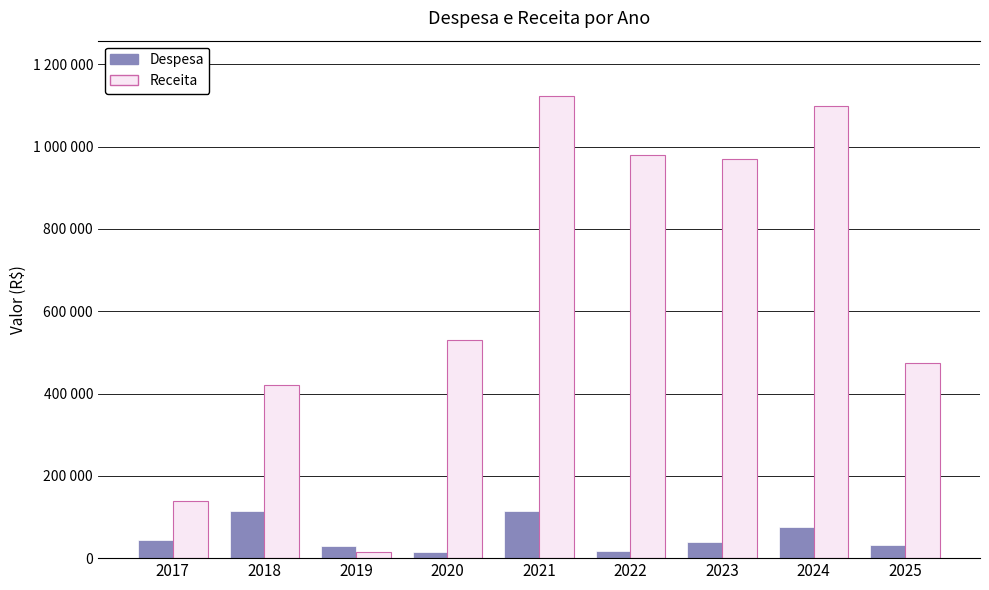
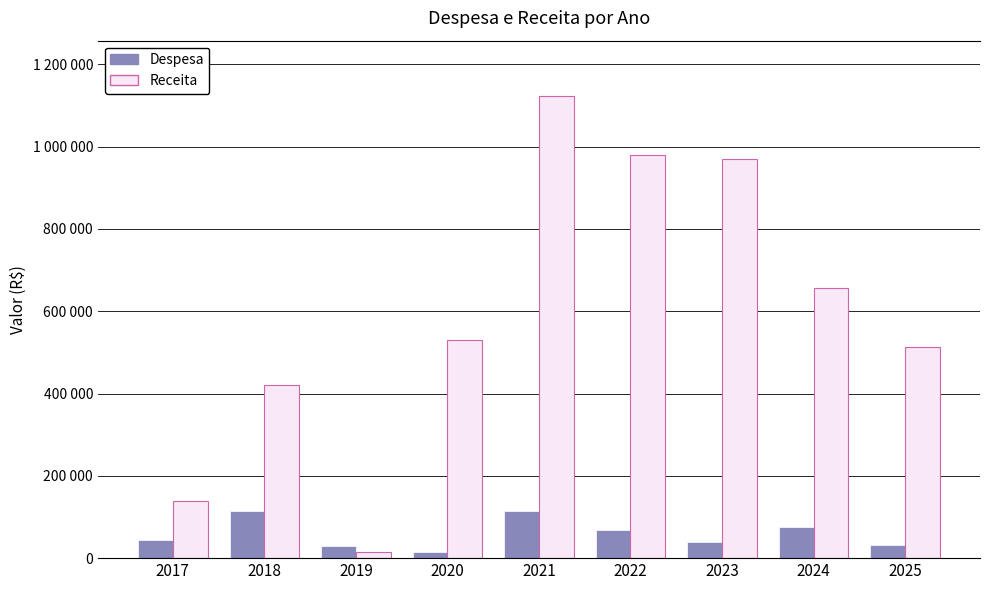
  {
    "Despesa": {
      "2017": 50000,
      "2018": 110000,
      "2019": 30000,
      "2020": 10000,
      "2021": 110000,
-     "2022": 20000,
+     "2022": 70000,
      "2023": 40000,
      "2024": 80000,
      "2025": 30000
    },
    "Receita": {
      "2017": 140000,
      "2018": 420000,
      "2019": 20000,
      "2020": 530000,
      "2021": 1120000,
      "2022": 980000,
      "2023": 970000,
-     "2024": 1100000,
-     "2025": 480000
+     "2024": 660000,
+     "2025": 510000
    }
  }
